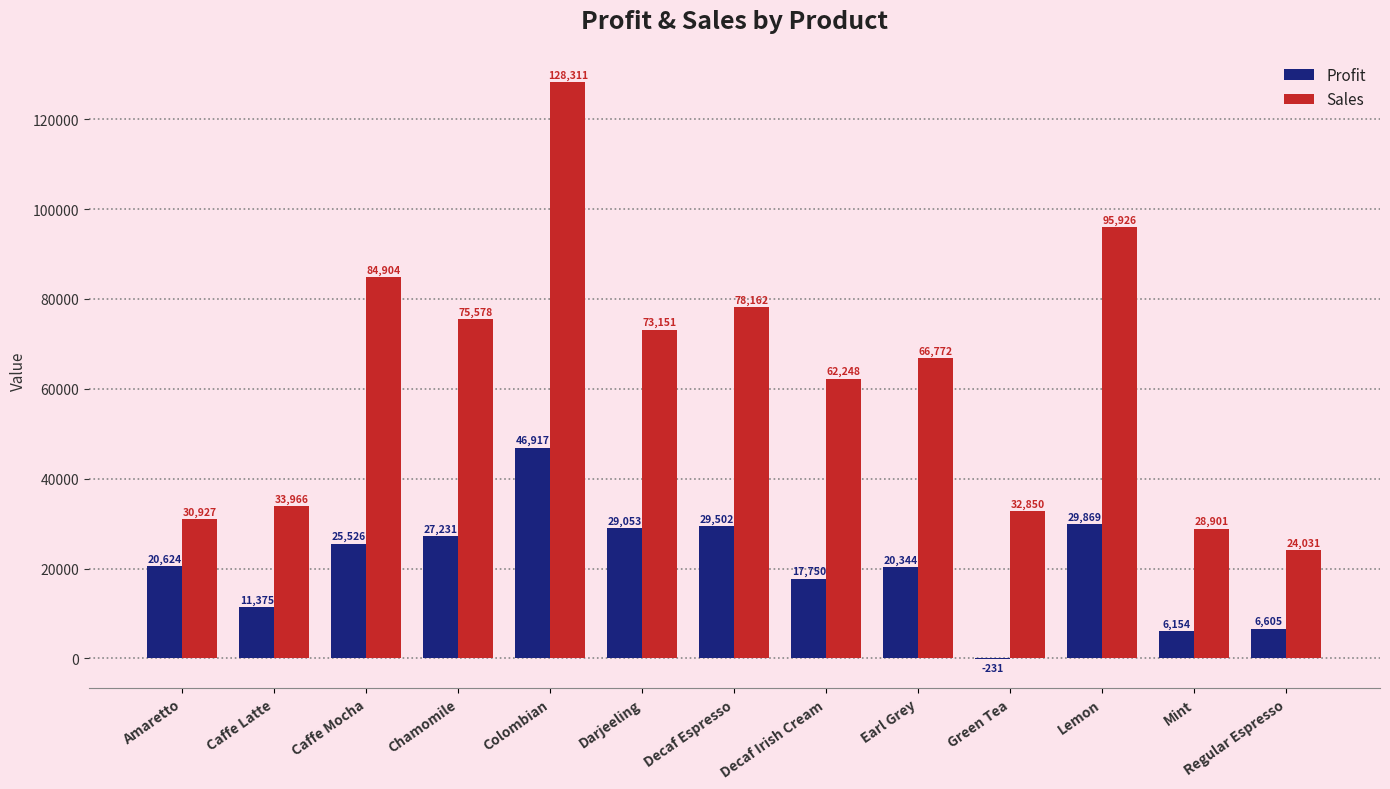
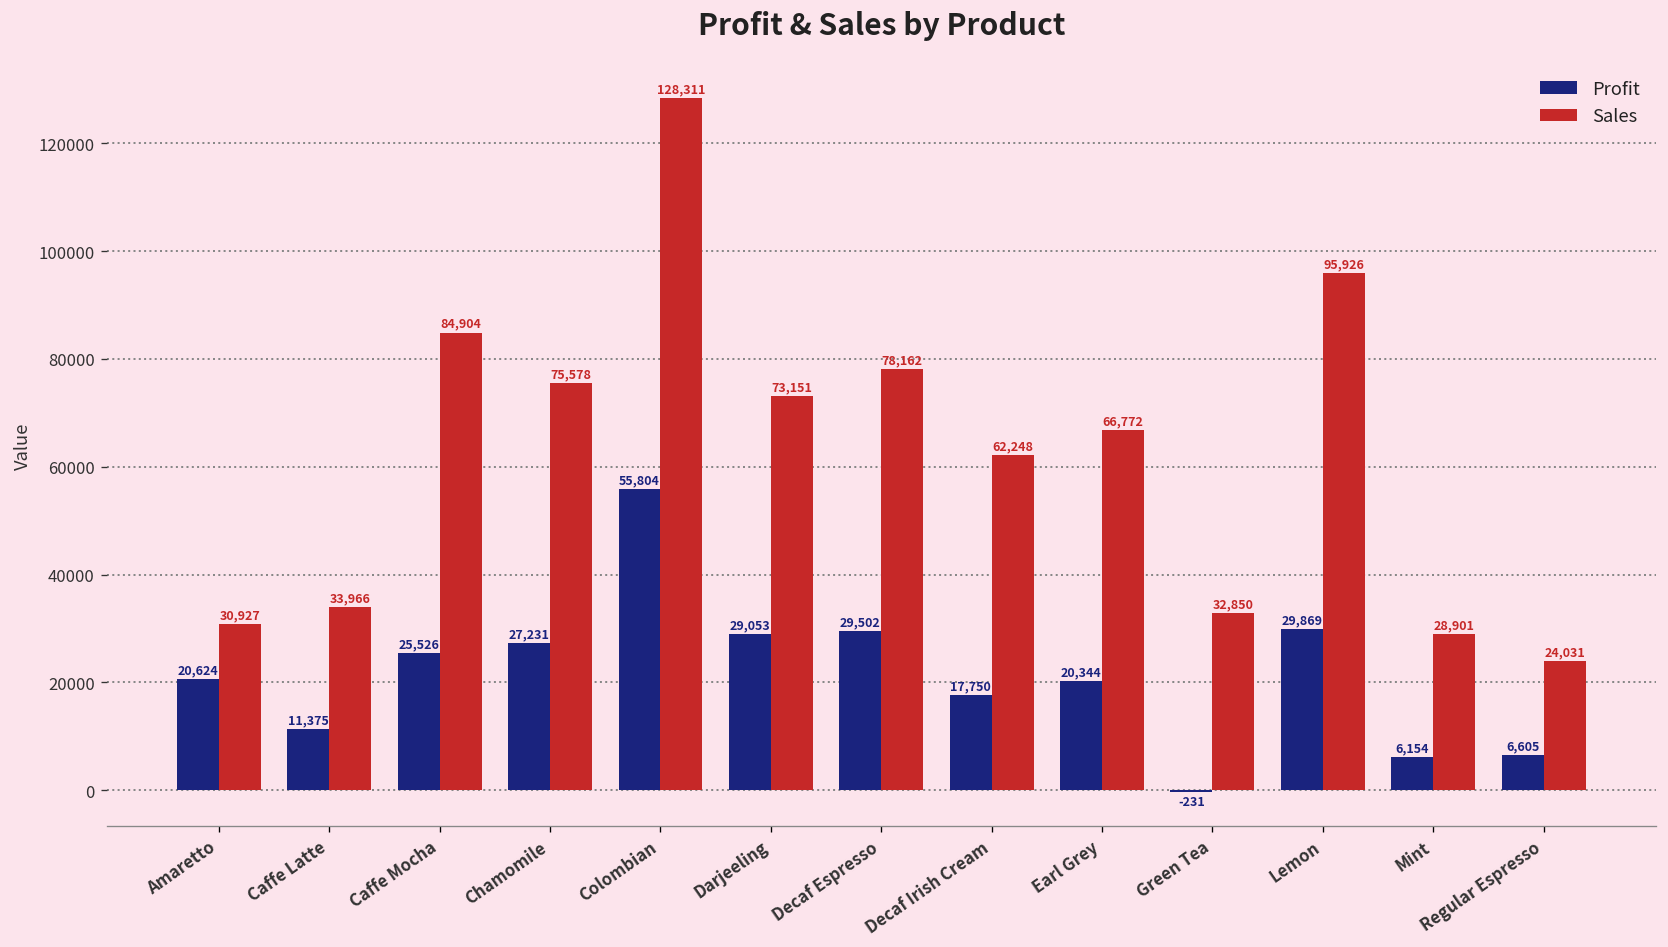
  {
    "Profit": {
      "Amaretto": "20,624",
      "Caffe Latte": "11,375",
      "Caffe Mocha": "25,526",
      "Chamomile": "27,231",
-     "Colombian": "46,917",
+     "Colombian": "55,804",
      "Darjeeling": "29,053",
      "Decaf Espresso": "29,502",
      "Decaf Irish Cream": "17,750",
      "Earl Grey": "20,344",
      "Green Tea": "-231",
      "Lemon": "29,869",
      "Mint": "6,154",
      "Regular Espresso": "6,605"
    },
    "Sales": {
      "Amaretto": "30,927",
      "Caffe Latte": "33,966",
      "Caffe Mocha": "84,904",
      "Chamomile": "75,578",
      "Colombian": "128,311",
      "Darjeeling": "73,151",
      "Decaf Espresso": "78,162",
      "Decaf Irish Cream": "62,248",
      "Earl Grey": "66,772",
      "Green Tea": "32,850",
      "Lemon": "95,926",
      "Mint": "28,901",
      "Regular Espresso": "24,031"
    }
  }
